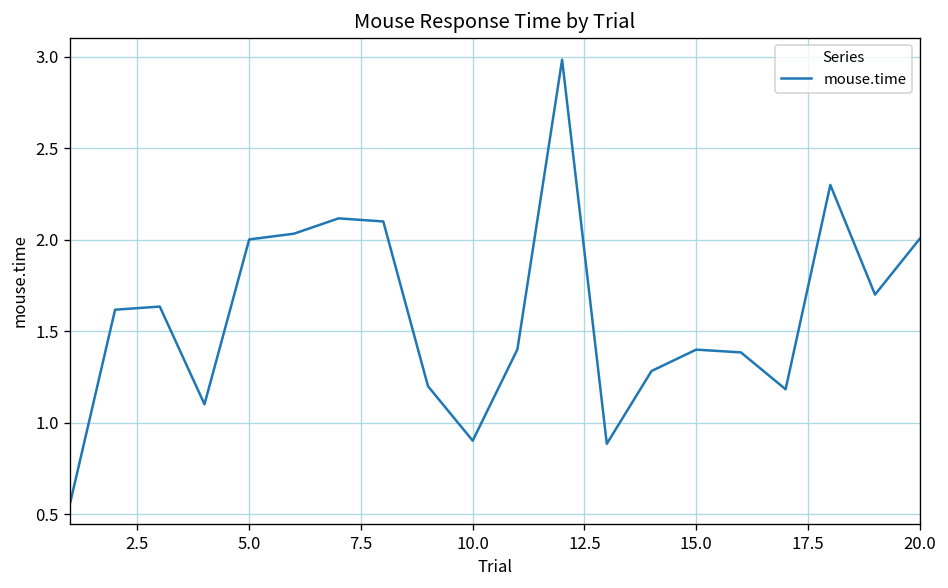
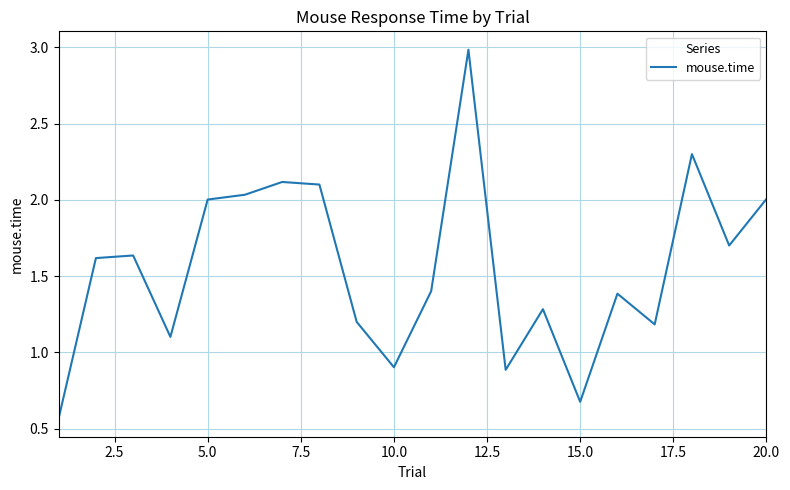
  {
    "5.0": 2.00,
    "10.0": 0.90,
-   "15.0": 1.40,
+   "15.0": 0.68,
    "20.0": 2.01
  }
